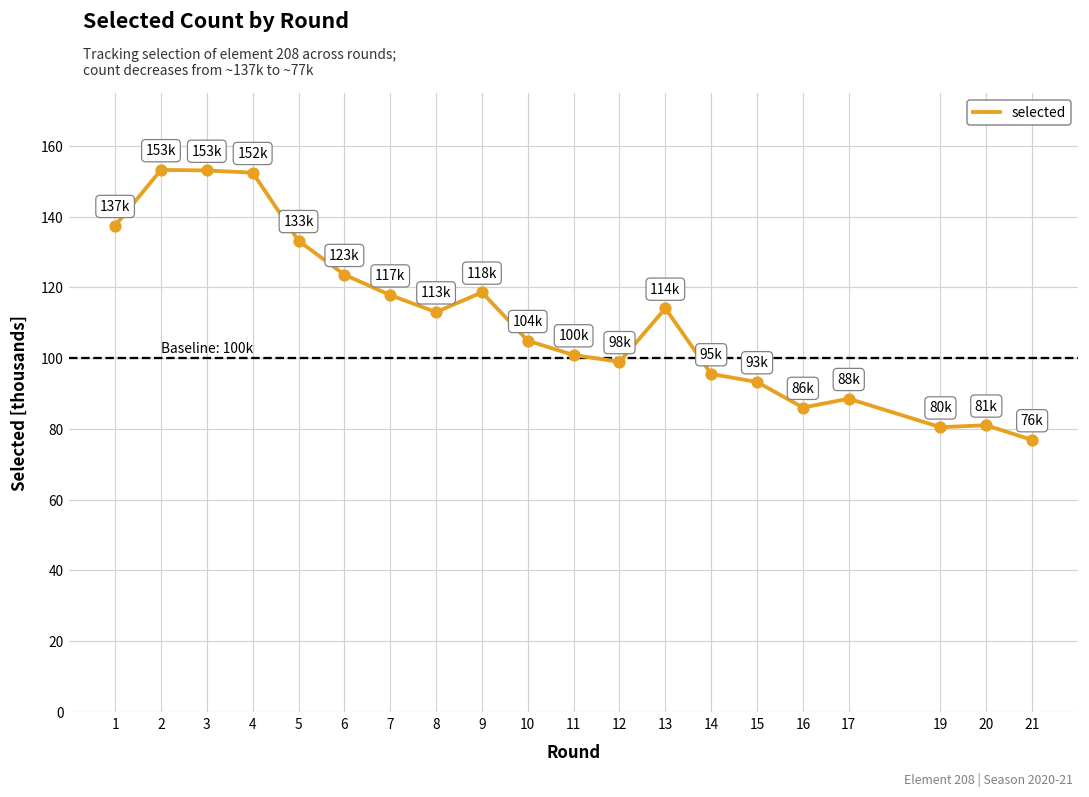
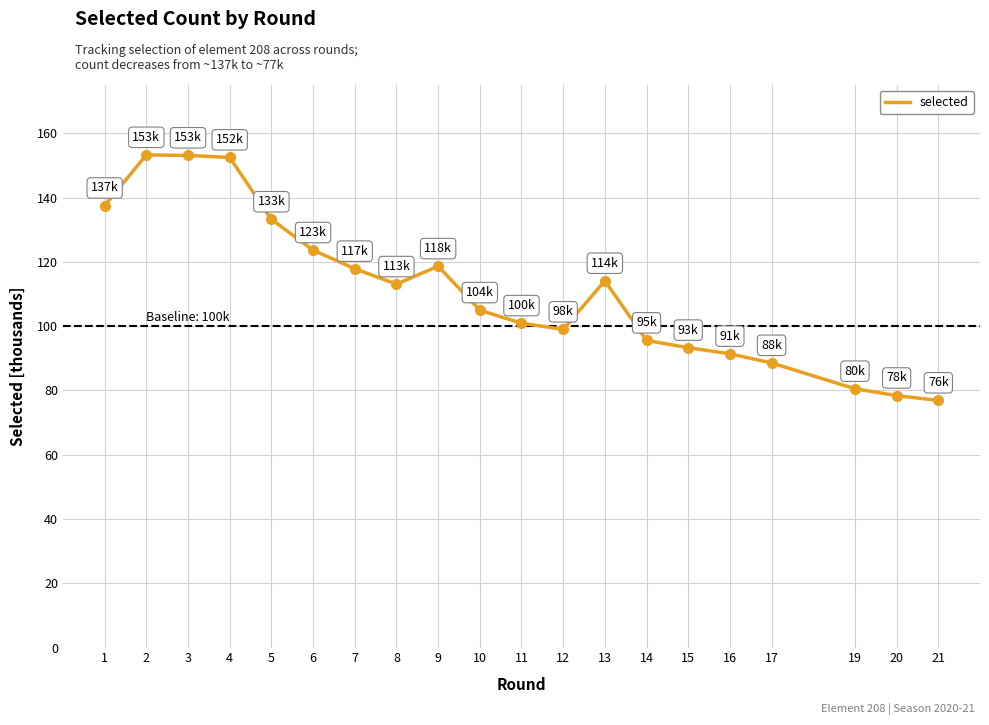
  {
-   "16": "86k",
-   "20": "81k"
+   "16": "91k",
+   "20": "78k"
  }
